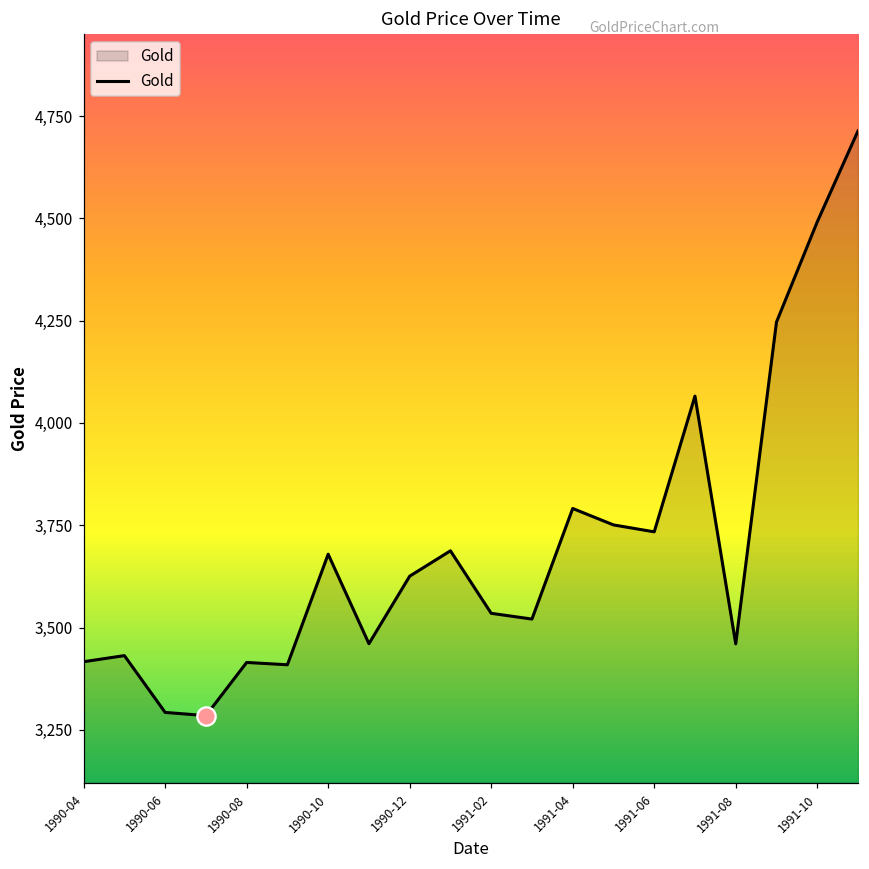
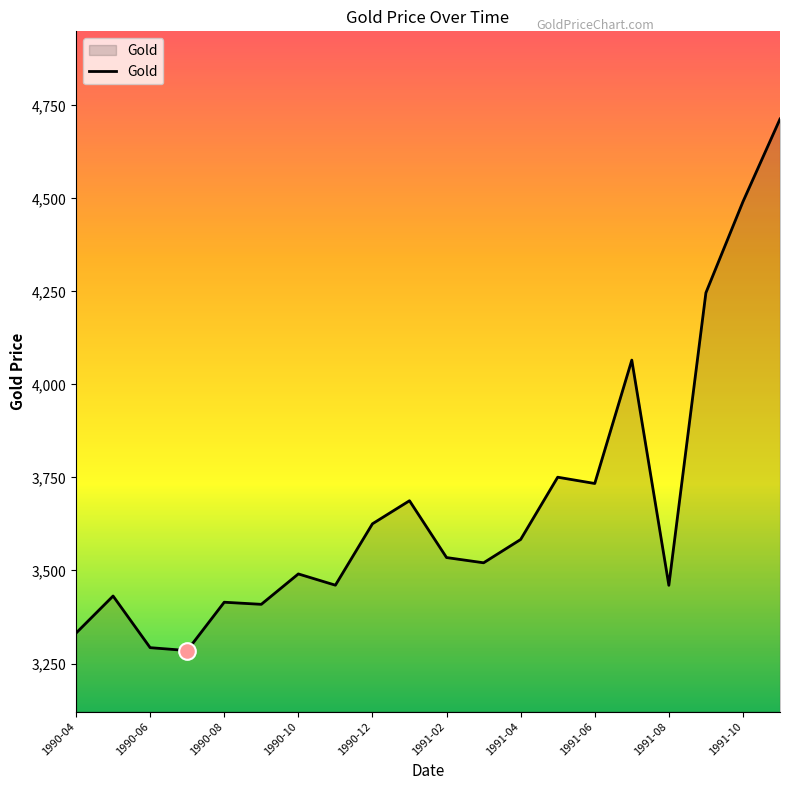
  {
    "Gold": {
-     "1990-04": "3,420",
+     "1990-04": "3,330",
      "1990-06": "3,290",
      "1990-08": "3,410",
-     "1990-10": "3,680",
+     "1990-10": "3,490",
      "1990-12": "3,630",
      "1991-02": "3,530",
-     "1991-04": "3,790",
+     "1991-04": "3,580",
      "1991-06": "3,730",
      "1991-08": "3,460",
      "1991-10": "4,490"
    }
  }
